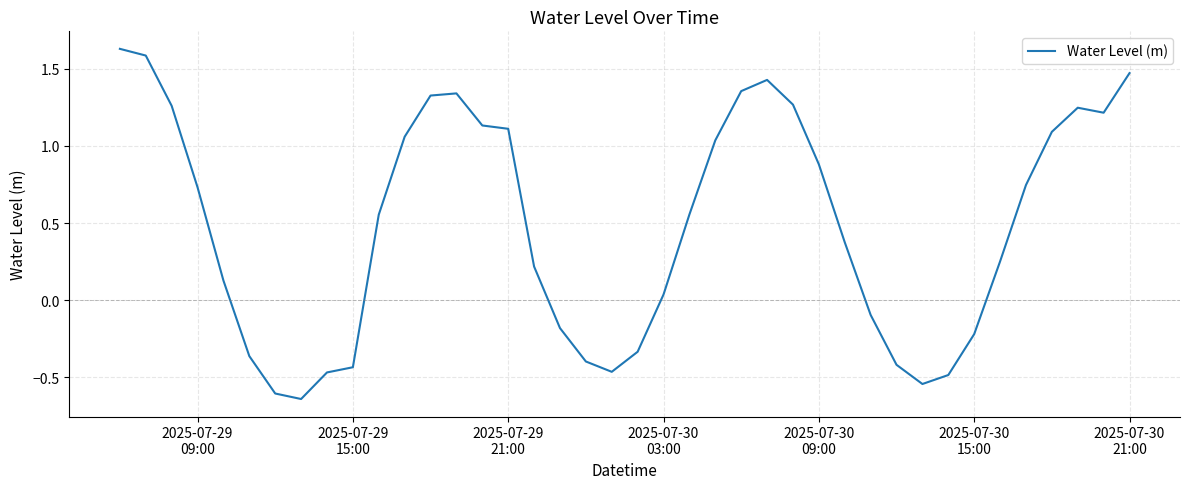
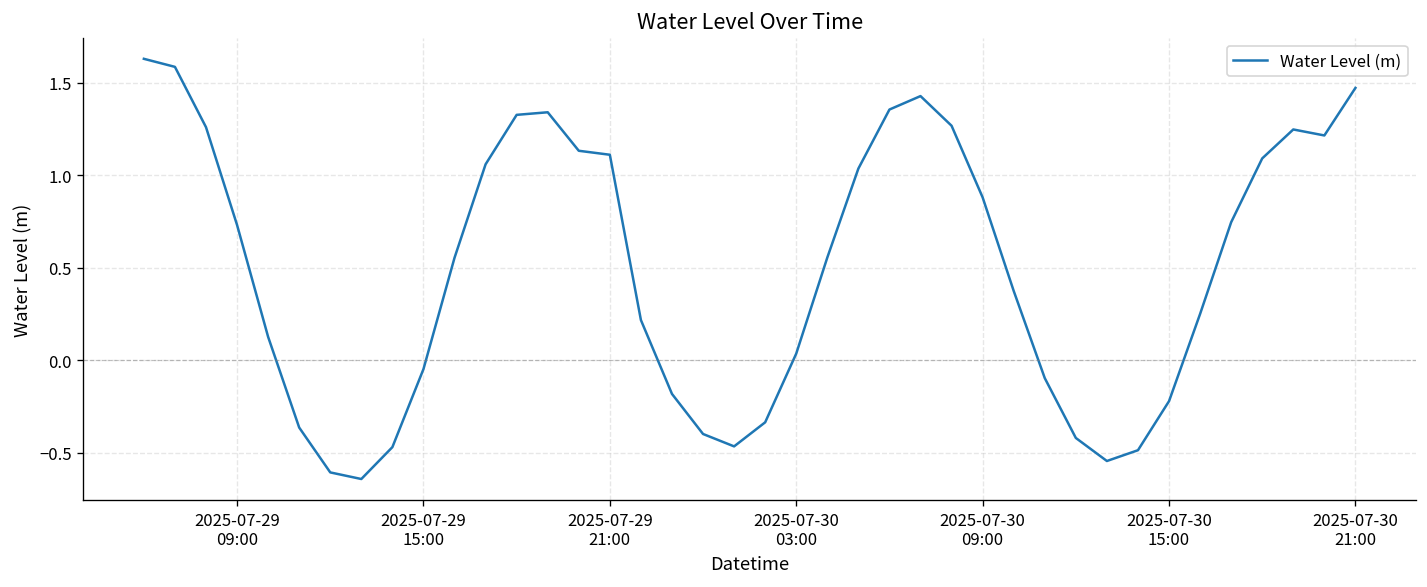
  {
    "2025-07-29 09:00": 0.73,
-   "2025-07-29 15:00": -0.43,
+   "2025-07-29 15:00": -0.05,
    "2025-07-29 21:00": 1.11,
    "2025-07-30 03:00": 0.04,
    "2025-07-30 09:00": 0.88,
    "2025-07-30 15:00": -0.22,
    "2025-07-30 21:00": 1.47
  }
